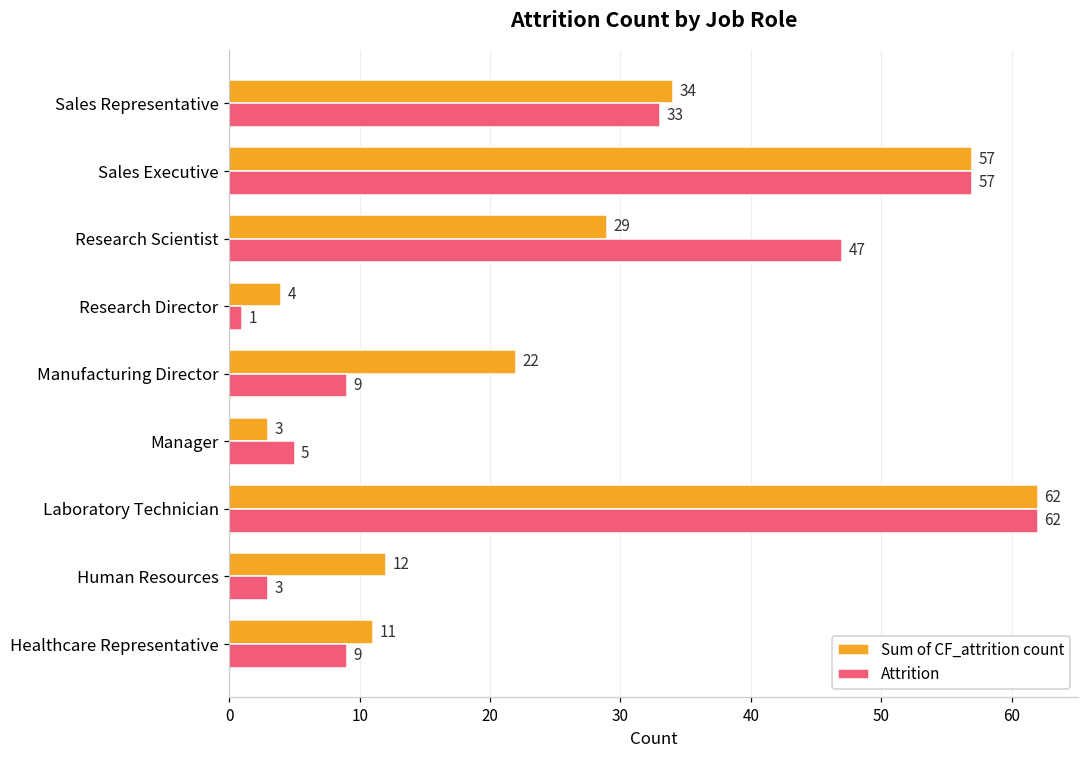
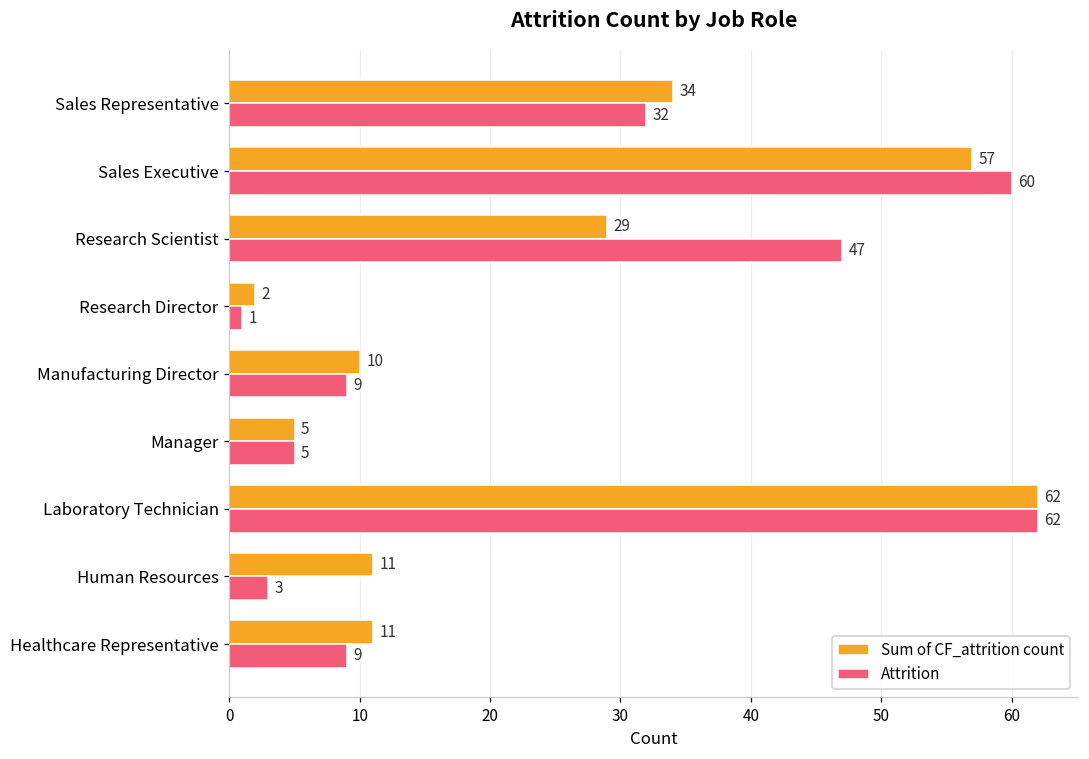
  {
    "Sum of CF_attrition count": {
      "Sales Representative": 34,
      "Sales Executive": 57,
      "Research Scientist": 29,
-     "Research Director": 4,
-     "Manufacturing Director": 22,
-     "Manager": 3,
+     "Research Director": 2,
+     "Manufacturing Director": 10,
+     "Manager": 5,
      "Laboratory Technician": 62,
-     "Human Resources": 12,
+     "Human Resources": 11,
      "Healthcare Representative": 11
    },
    "Attrition": {
-     "Sales Representative": 33,
-     "Sales Executive": 57,
+     "Sales Representative": 32,
+     "Sales Executive": 60,
      "Research Scientist": 47,
      "Research Director": 1,
      "Manufacturing Director": 9,
      "Manager": 5,
      "Laboratory Technician": 62,
      "Human Resources": 3,
      "Healthcare Representative": 9
    }
  }
